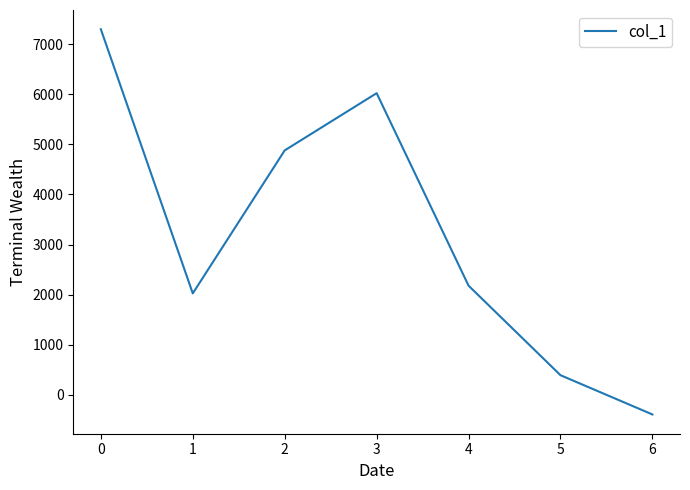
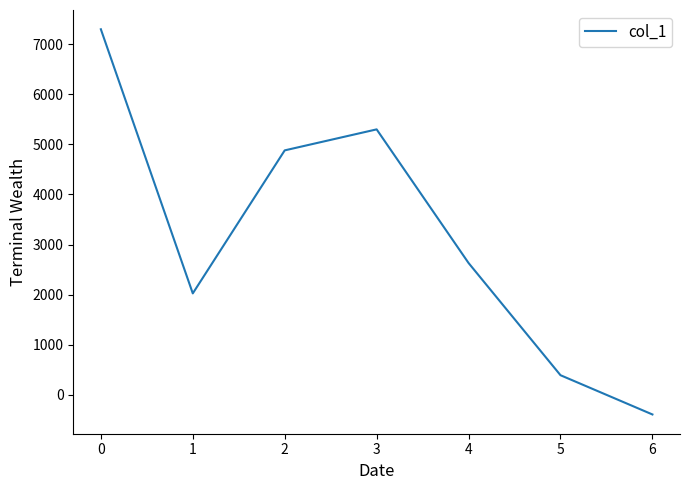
  {
    "0": 7300,
    "1": 2000,
    "2": 4900,
-   "3": 6000,
-   "4": 2200,
+   "3": 5300,
+   "4": 2600,
    "5": 400,
    "6": -400
  }
